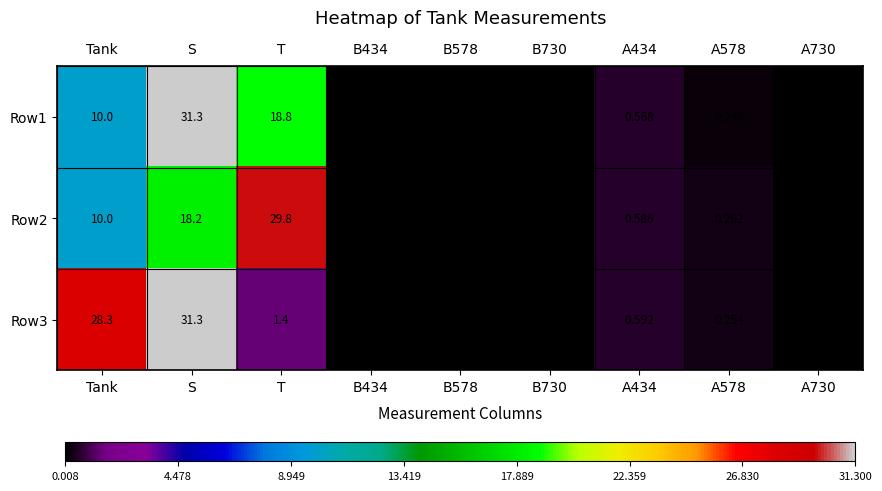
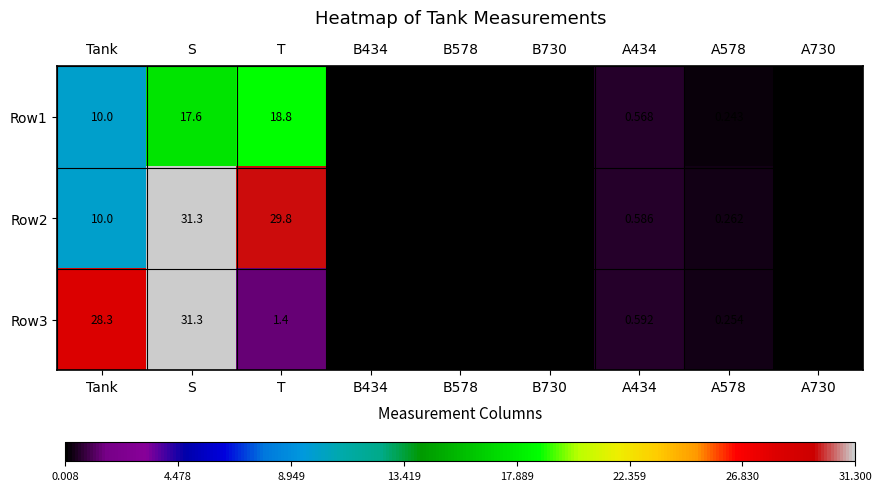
  {
    "Row1": {
      "Tank": 10.0,
-     "S": 31.3,
+     "S": 17.6,
      "T": 18.8
    },
    "Row2": {
      "Tank": 10.0,
-     "S": 18.2,
+     "S": 31.3,
      "T": 29.8
    },
    "Row3": {
      "Tank": 28.3,
      "S": 31.3,
      "T": 1.4
    }
  }
